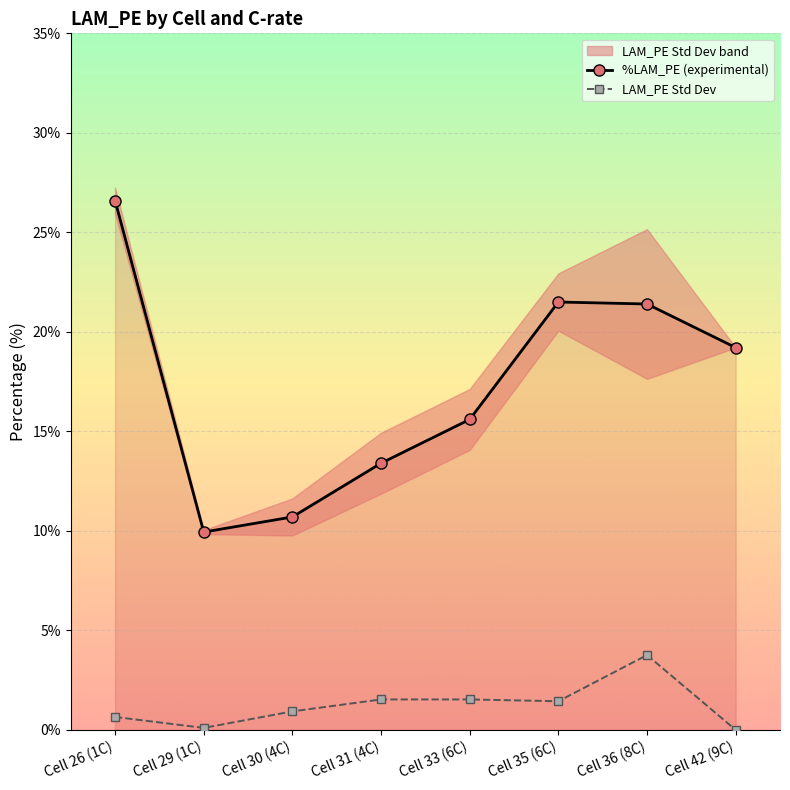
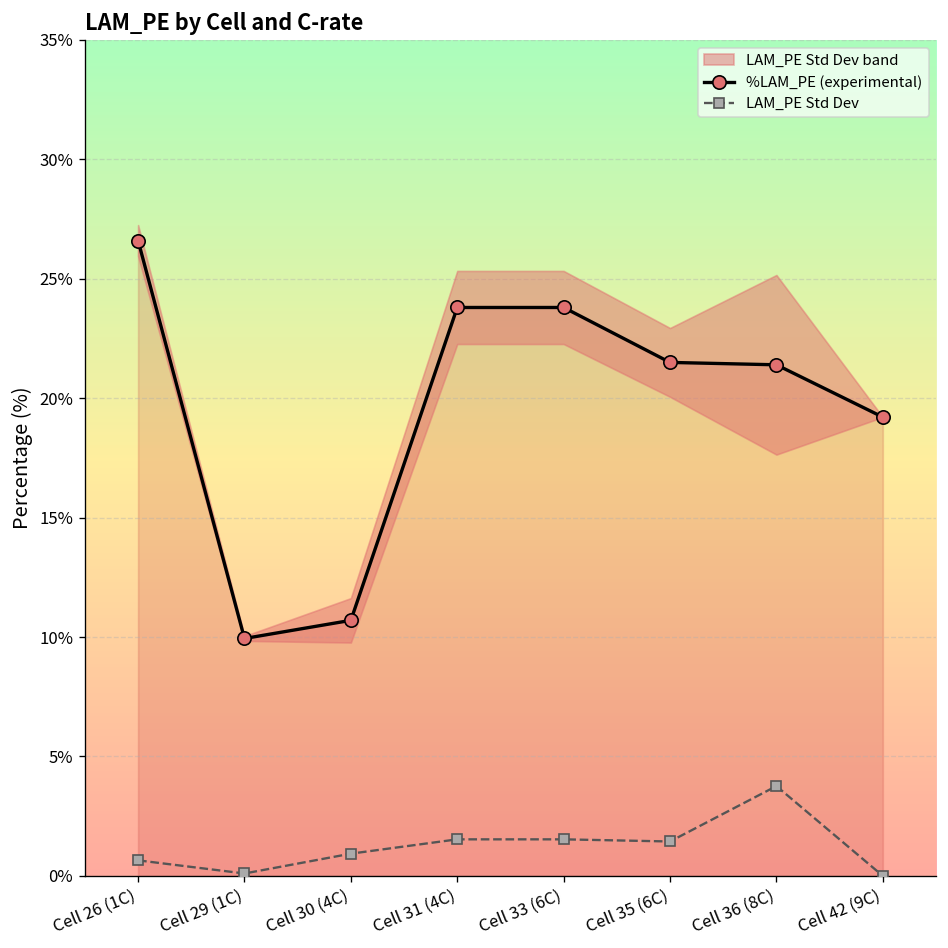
  {
    "%LAM_PE (experimental)": {
      "Cell 26 (1C)": "26.6%",
      "Cell 30 (4C)": "10.7%",
-     "Cell 31 (4C)": "13.4%",
-     "Cell 33 (6C)": "15.6%",
+     "Cell 31 (4C)": "23.8%",
+     "Cell 33 (6C)": "23.8%",
      "Cell 35 (6C)": "21.5%",
      "Cell 36 (8C)": "21.4%"
    },
    "LAM_PE Std Dev": {
      "Cell 26 (1C)": "0.7%",
      "Cell 29 (1C)": "0.1%",
      "Cell 30 (4C)": "0.9%",
      "Cell 31 (4C)": "1.5%",
      "Cell 33 (6C)": "1.5%",
      "Cell 35 (6C)": "1.4%",
      "Cell 36 (8C)": "3.8%",
      "Cell 42 (9C)": "0.0%"
    }
  }
